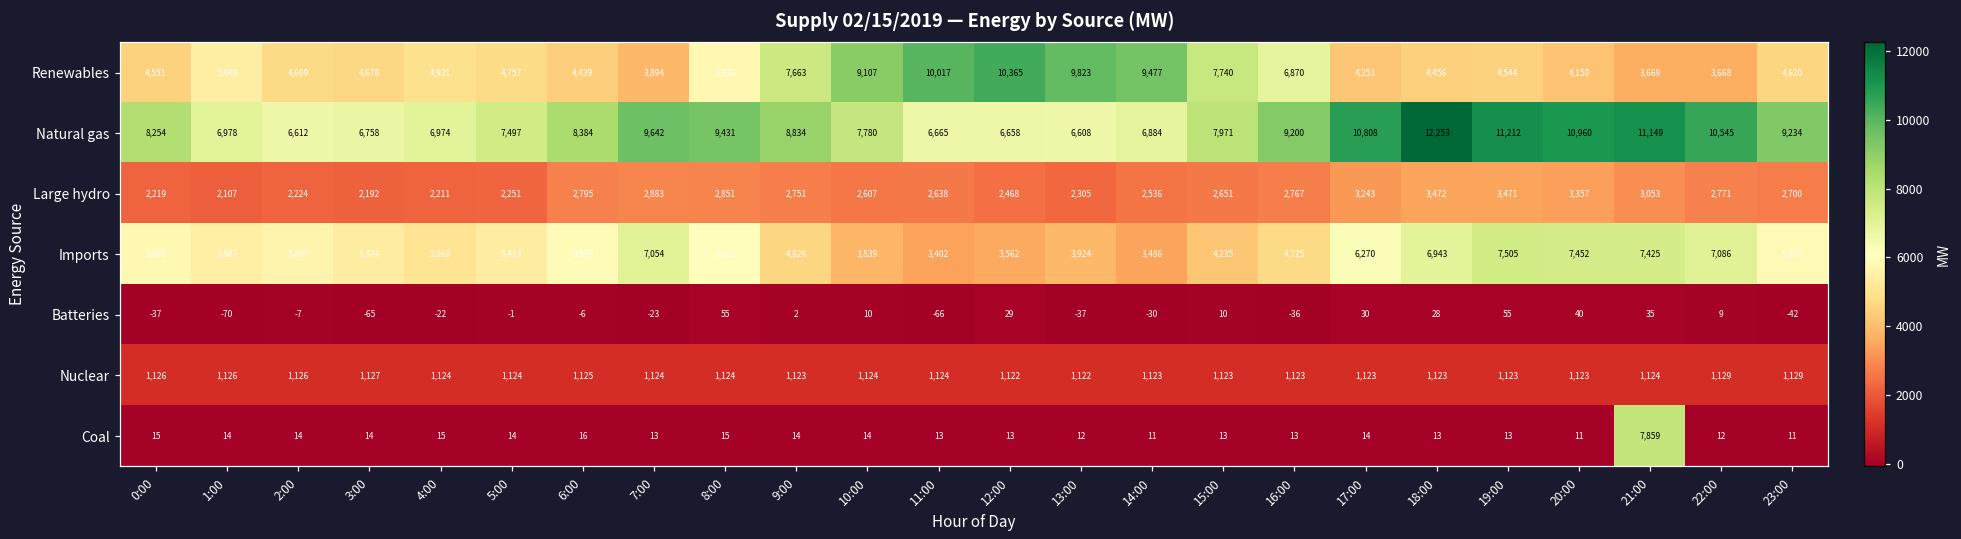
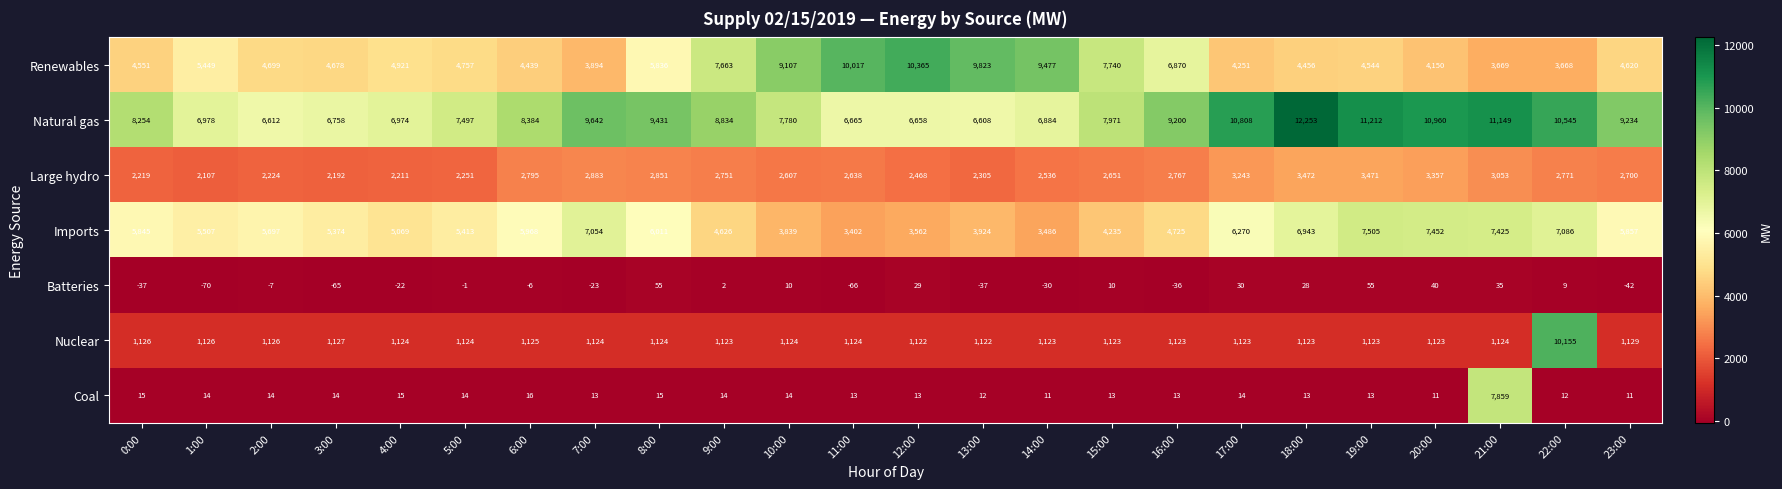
  {
    "Renewables": {
      "0:00": "4,551",
      "1:00": "5,449",
      "2:00": "4,699",
      "3:00": "4,678",
      "4:00": "4,921",
      "5:00": "4,757",
      "6:00": "4,439",
      "7:00": "3,894",
      "8:00": "5,836",
      "9:00": "7,663",
      "10:00": "9,107",
      "11:00": "10,017",
      "12:00": "10,365",
      "13:00": "9,823",
      "14:00": "9,477",
      "15:00": "7,740",
      "16:00": "6,870",
      "17:00": "4,251",
      "18:00": "4,456",
      "19:00": "4,544",
      "20:00": "4,150",
      "21:00": "3,669",
      "22:00": "3,668",
      "23:00": "4,620"
    },
    "Natural gas": {
      "0:00": "8,254",
      "1:00": "6,978",
      "2:00": "6,612",
      "3:00": "6,758",
      "4:00": "6,974",
      "5:00": "7,497",
      "6:00": "8,384",
      "7:00": "9,642",
      "8:00": "9,431",
      "9:00": "8,834",
      "10:00": "7,780",
      "11:00": "6,665",
      "12:00": "6,658",
      "13:00": "6,608",
      "14:00": "6,884",
      "15:00": "7,971",
      "16:00": "9,200",
      "17:00": "10,808",
      "18:00": "12,253",
      "19:00": "11,212",
      "20:00": "10,960",
      "21:00": "11,149",
      "22:00": "10,545",
      "23:00": "9,234"
    },
    "Large hydro": {
      "0:00": "2,219",
      "1:00": "2,107",
      "2:00": "2,224",
      "3:00": "2,192",
      "4:00": "2,211",
      "5:00": "2,251",
      "6:00": "2,795",
      "7:00": "2,883",
      "8:00": "2,851",
      "9:00": "2,751",
      "10:00": "2,607",
      "11:00": "2,638",
      "12:00": "2,468",
      "13:00": "2,305",
      "14:00": "2,536",
      "15:00": "2,651",
      "16:00": "2,767",
      "17:00": "3,243",
      "18:00": "3,472",
      "19:00": "3,471",
      "20:00": "3,357",
      "21:00": "3,053",
      "22:00": "2,771",
      "23:00": "2,700"
    },
    "Imports": {
      "0:00": "5,845",
      "1:00": "5,507",
      "2:00": "5,697",
      "3:00": "5,374",
      "4:00": "5,069",
      "5:00": "5,413",
      "6:00": "5,968",
      "7:00": "7,054",
      "8:00": "6,011",
      "9:00": "4,626",
      "10:00": "3,839",
      "11:00": "3,402",
      "12:00": "3,562",
      "13:00": "3,924",
      "14:00": "3,486",
      "15:00": "4,235",
      "16:00": "4,725",
      "17:00": "6,270",
      "18:00": "6,943",
      "19:00": "7,505",
      "20:00": "7,452",
      "21:00": "7,425",
      "22:00": "7,086",
      "23:00": "5,857"
    },
    "Batteries": {
      "0:00": "-37",
      "1:00": "-70",
      "2:00": "-7",
      "3:00": "-65",
      "4:00": "-22",
      "5:00": "-1",
      "6:00": "-6",
      "7:00": "-23",
      "8:00": "55",
      "9:00": "2",
      "10:00": "10",
      "11:00": "-66",
      "12:00": "29",
      "13:00": "-37",
      "14:00": "-30",
      "15:00": "10",
      "16:00": "-36",
      "17:00": "30",
      "18:00": "28",
      "19:00": "55",
      "20:00": "40",
      "21:00": "35",
      "22:00": "9",
      "23:00": "-42"
    },
    "Nuclear": {
      "0:00": "1,126",
      "1:00": "1,126",
      "2:00": "1,126",
      "3:00": "1,127",
      "4:00": "1,124",
      "5:00": "1,124",
      "6:00": "1,125",
      "7:00": "1,124",
      "8:00": "1,124",
      "9:00": "1,123",
      "10:00": "1,124",
      "11:00": "1,124",
      "12:00": "1,122",
      "13:00": "1,122",
      "14:00": "1,123",
      "15:00": "1,123",
      "16:00": "1,123",
      "17:00": "1,123",
      "18:00": "1,123",
      "19:00": "1,123",
      "20:00": "1,123",
      "21:00": "1,124",
-     "22:00": "1,129",
+     "22:00": "10,155",
      "23:00": "1,129"
    },
    "Coal": {
      "0:00": "15",
      "1:00": "14",
      "2:00": "14",
      "3:00": "14",
      "4:00": "15",
      "5:00": "14",
      "6:00": "16",
      "7:00": "13",
      "8:00": "15",
      "9:00": "14",
      "10:00": "14",
      "11:00": "13",
      "12:00": "13",
      "13:00": "12",
      "14:00": "11",
      "15:00": "13",
      "16:00": "13",
      "17:00": "14",
      "18:00": "13",
      "19:00": "13",
      "20:00": "11",
      "21:00": "7,859",
      "22:00": "12",
      "23:00": "11"
    }
  }
